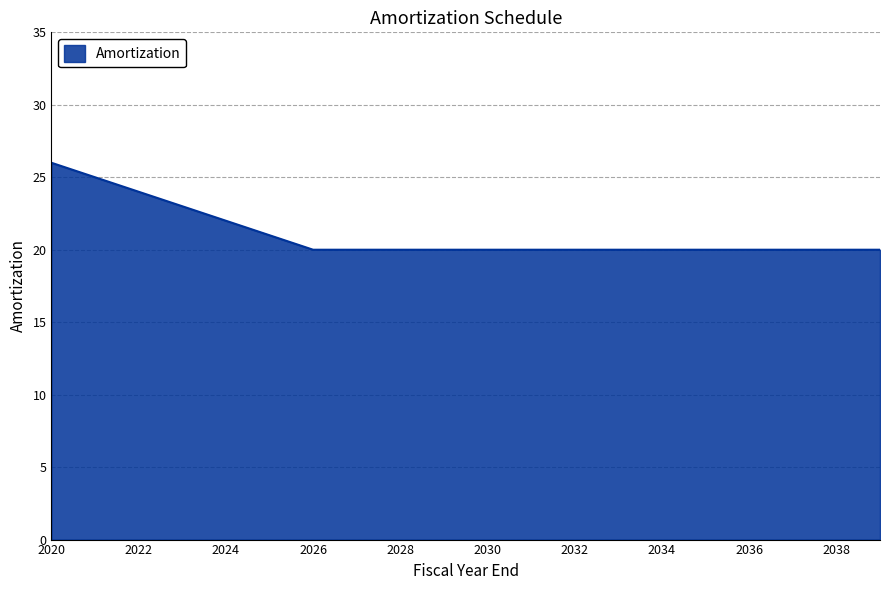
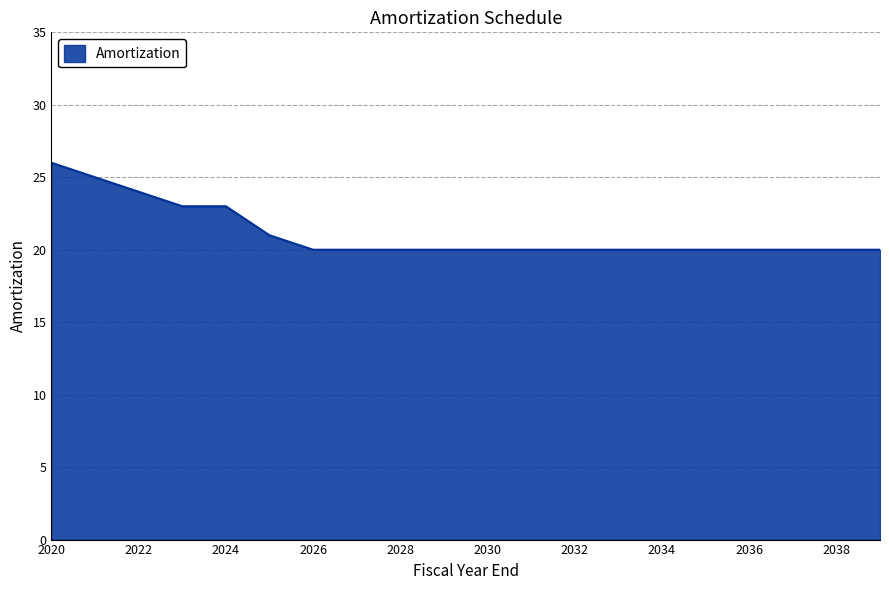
  {
    "2020": 26,
    "2022": 24,
-   "2024": 22,
+   "2024": 23,
    "2026": 20,
    "2028": 20,
    "2030": 20,
    "2032": 20,
    "2034": 20,
    "2036": 20,
    "2038": 20
  }
